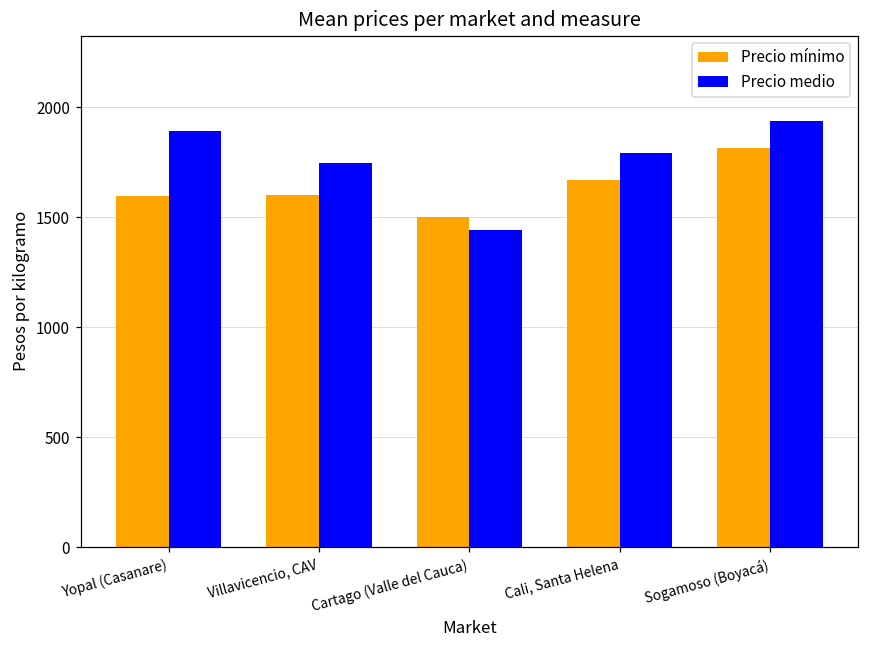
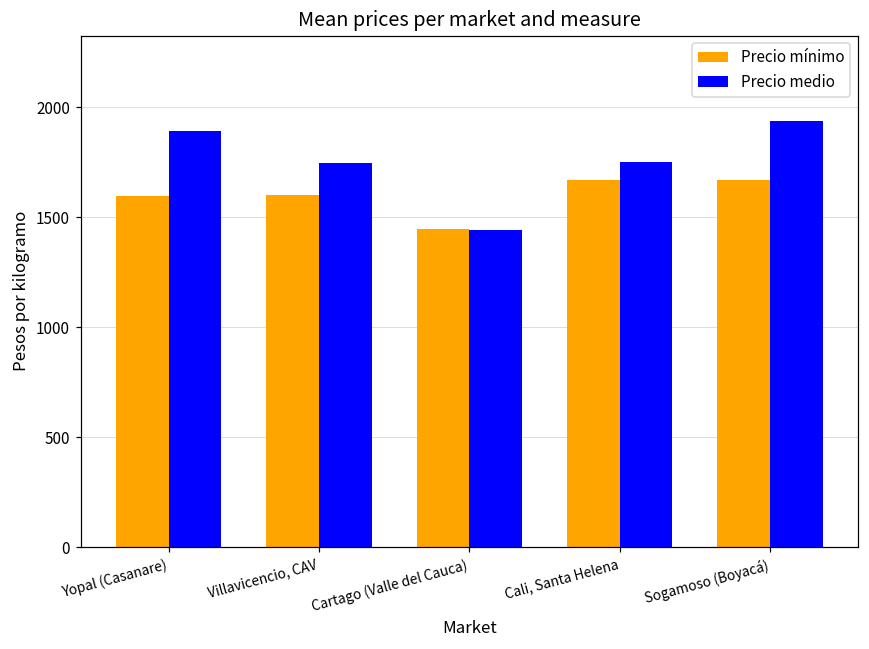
  {
    "Precio mínimo": {
      "Yopal (Casanare)": 1590,
      "Villavicencio, CAV": 1600,
-     "Cartago (Valle del Cauca)": 1500,
+     "Cartago (Valle del Cauca)": 1450,
      "Cali, Santa Helena": 1670,
-     "Sogamoso (Boyacá)": 1810
+     "Sogamoso (Boyacá)": 1670
    },
    "Precio medio": {
      "Yopal (Casanare)": 1890,
      "Villavicencio, CAV": 1750,
      "Cartago (Valle del Cauca)": 1440,
-     "Cali, Santa Helena": 1790,
+     "Cali, Santa Helena": 1750,
      "Sogamoso (Boyacá)": 1940
    }
  }
